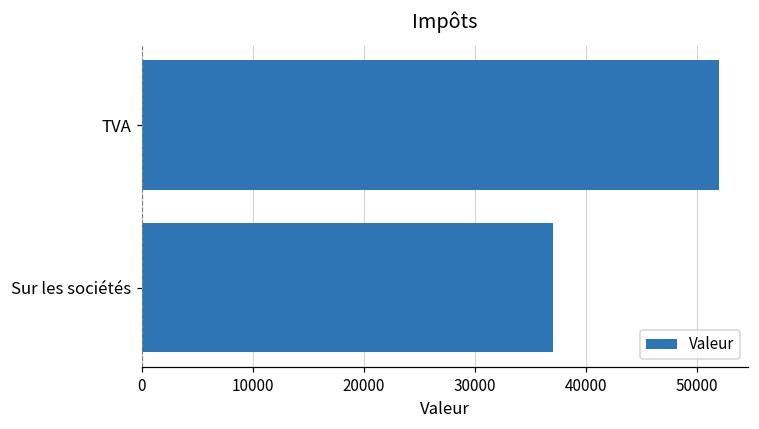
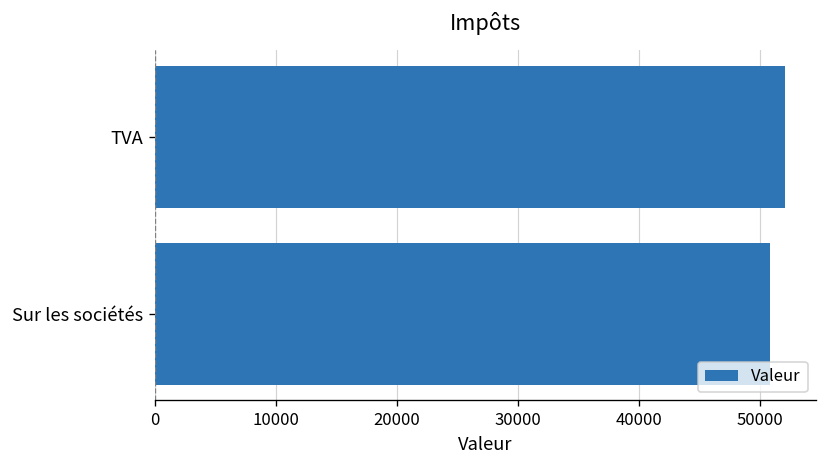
  {
    "TVA": 52000,
-   "Sur les sociétés": 37100
+   "Sur les sociétés": 50900
  }
